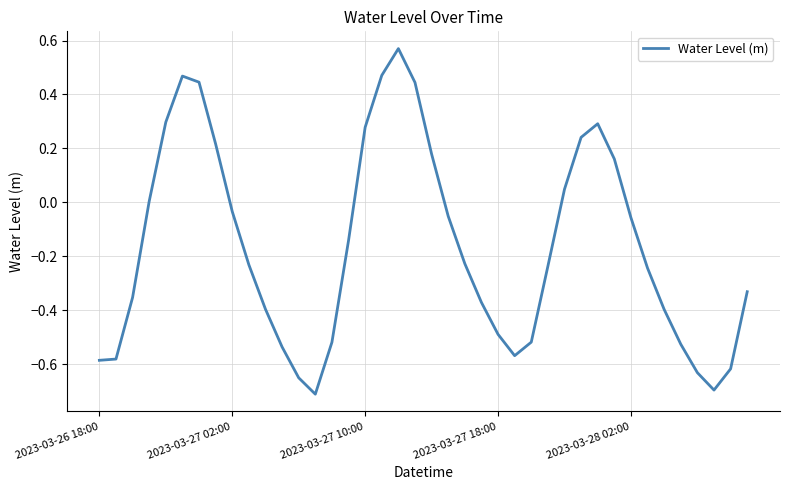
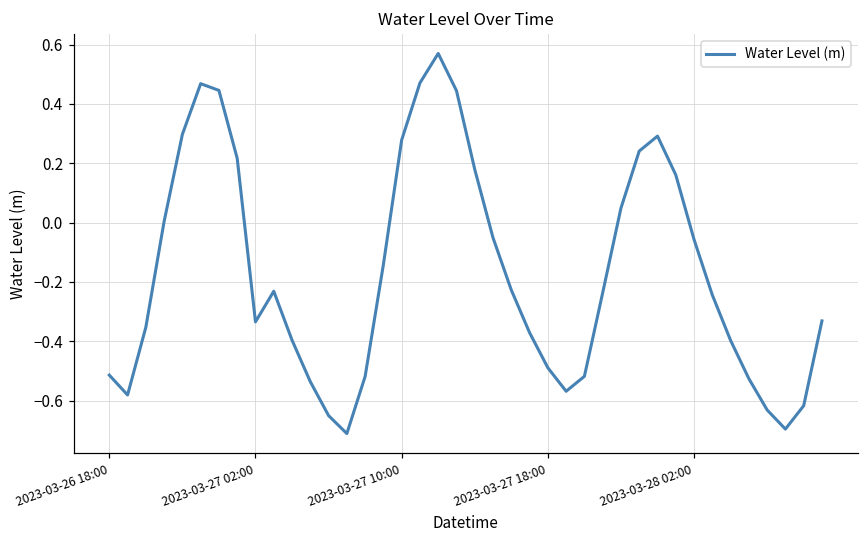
  {
-   "2023-03-26 18:00": -0.59,
-   "2023-03-27 02:00": -0.03,
+   "2023-03-26 18:00": -0.51,
+   "2023-03-27 02:00": -0.33,
    "2023-03-27 10:00": 0.28,
    "2023-03-27 18:00": -0.49,
    "2023-03-28 02:00": -0.06
  }
